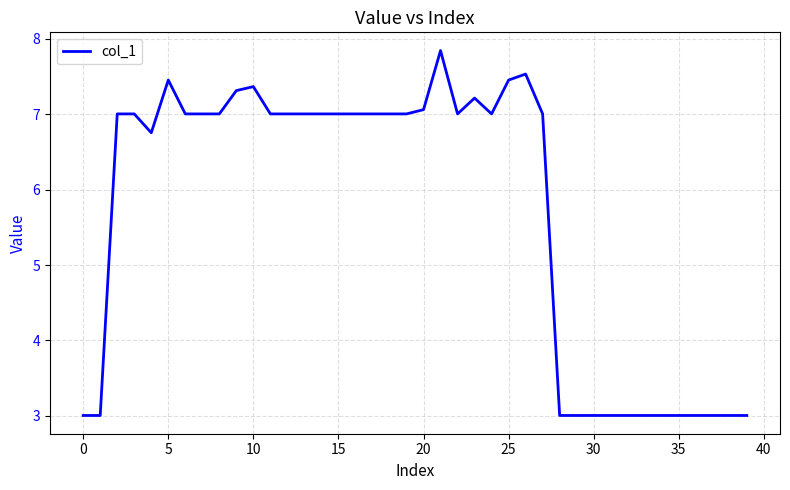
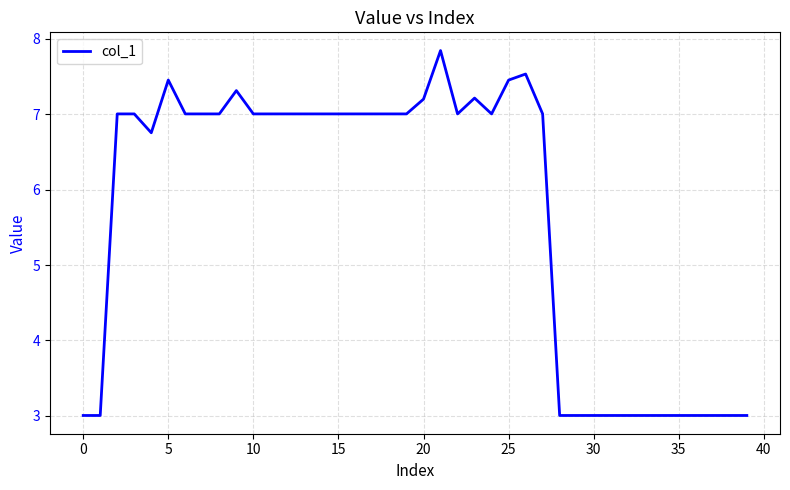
  {
    "0": 3.0,
    "5": 7.5,
-   "10": 7.4,
+   "10": 7.0,
    "15": 7.0,
-   "20": 7.1,
+   "20": 7.2,
    "25": 7.5,
    "30": 3.0,
    "35": 3.0
  }
